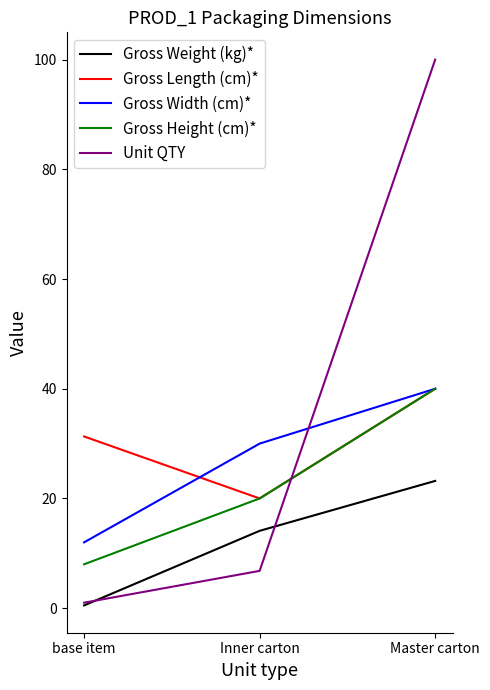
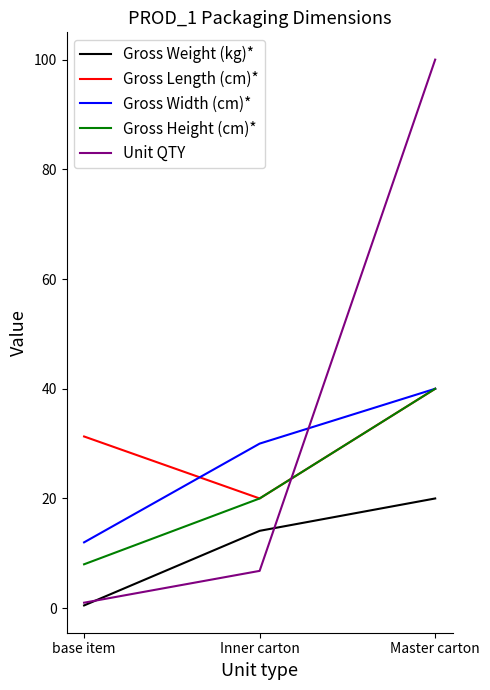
  {
    "Gross Weight (kg)*": {
      "base item": 1,
      "Inner carton": 14,
-     "Master carton": 23
+     "Master carton": 20
    },
    "Gross Length (cm)*": {
      "base item": 31
    },
    "Gross Width (cm)*": {
      "base item": 12,
      "Inner carton": 30
    },
    "Gross Height (cm)*": {
      "base item": 8
    },
    "Unit QTY": {
      "base item": 1,
      "Inner carton": 7,
      "Master carton": 100
    }
  }
